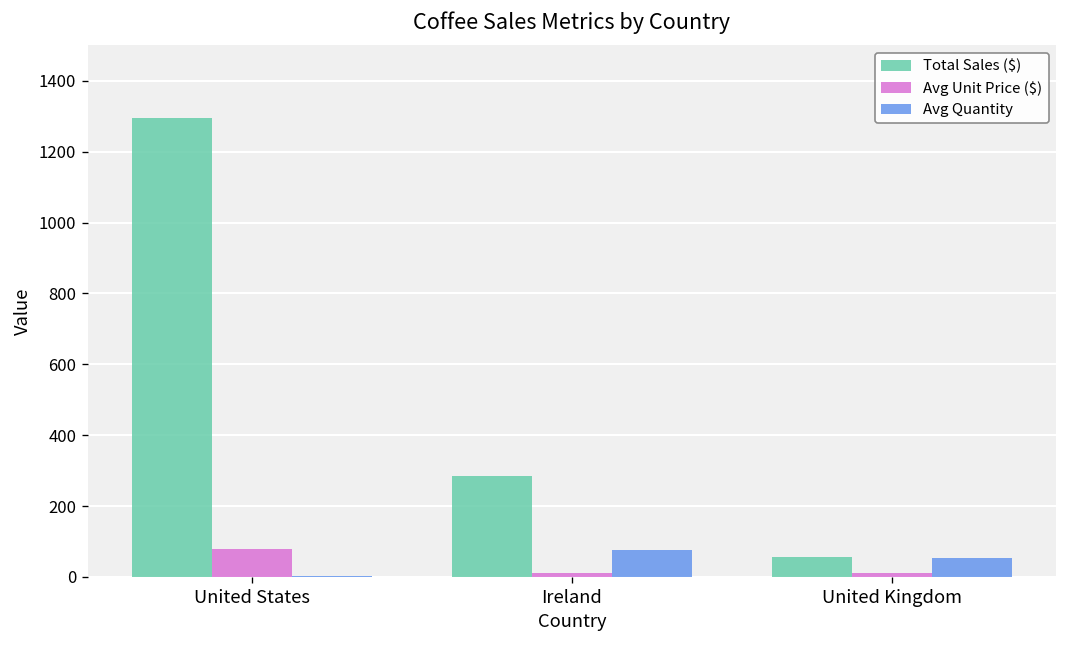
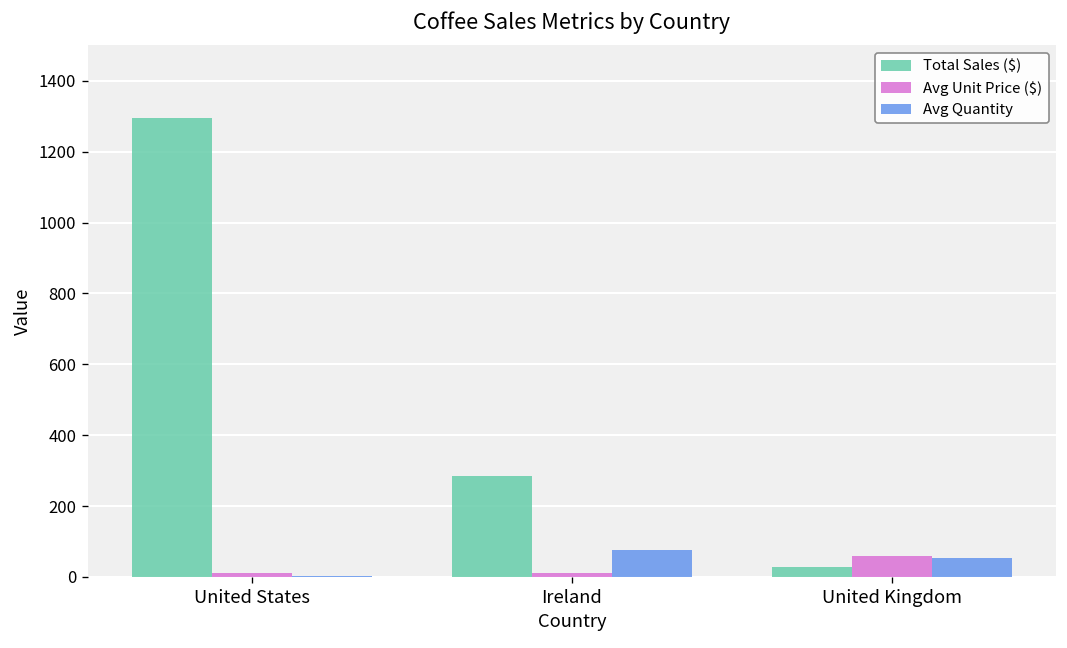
  {
    "Total Sales ($)": {
      "United States": 1290,
      "Ireland": 280,
-     "United Kingdom": 60
+     "United Kingdom": 30
    },
    "Avg Unit Price ($)": {
-     "United States": 80,
+     "United States": 10,
      "Ireland": 10,
-     "United Kingdom": 10
+     "United Kingdom": 60
    },
    "Avg Quantity": {
      "Ireland": 80,
      "United Kingdom": 50
    }
  }
